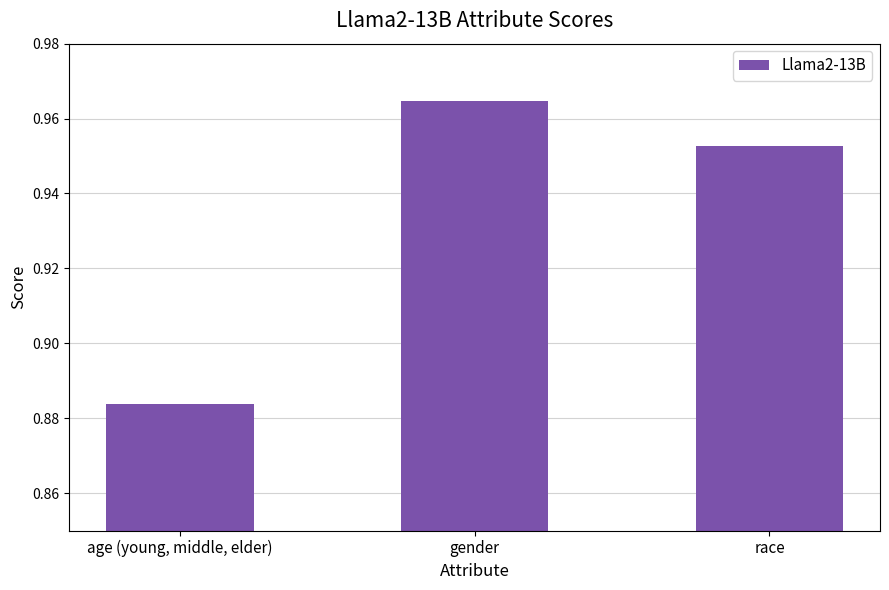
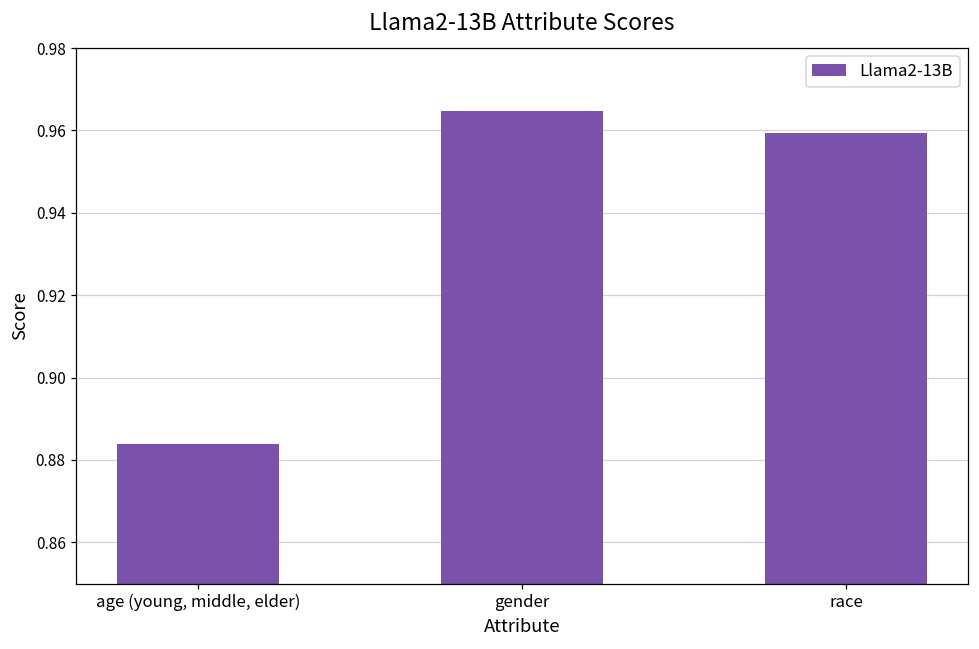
  {
    "age (young, middle, elder)": 0.884,
    "gender": 0.965,
-   "race": 0.953
+   "race": 0.959
  }
